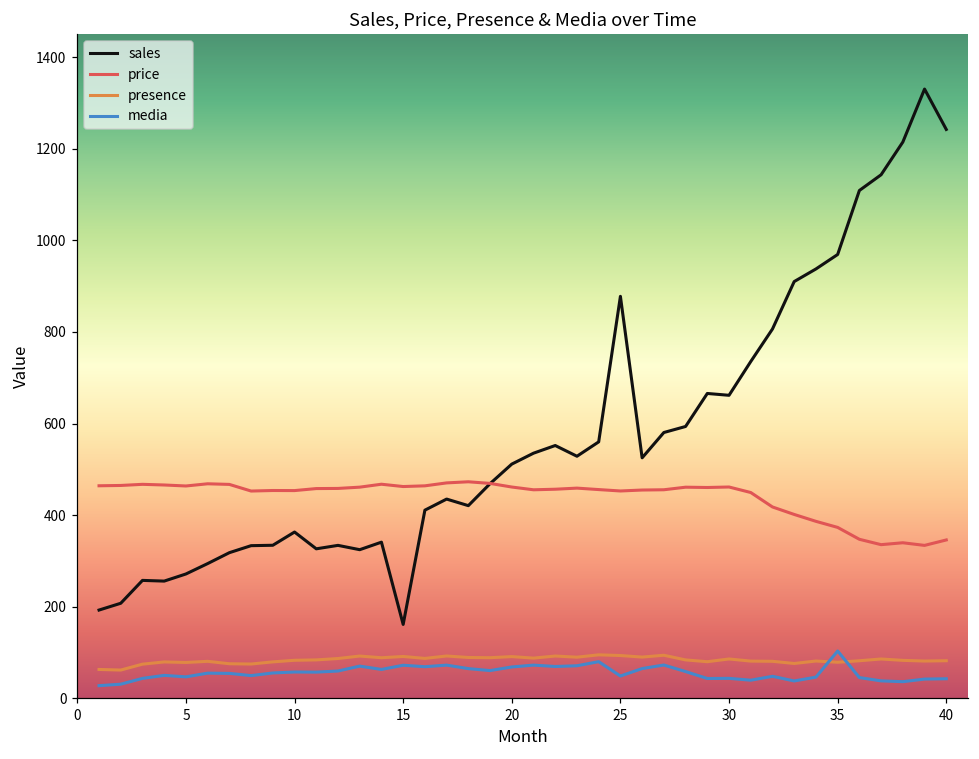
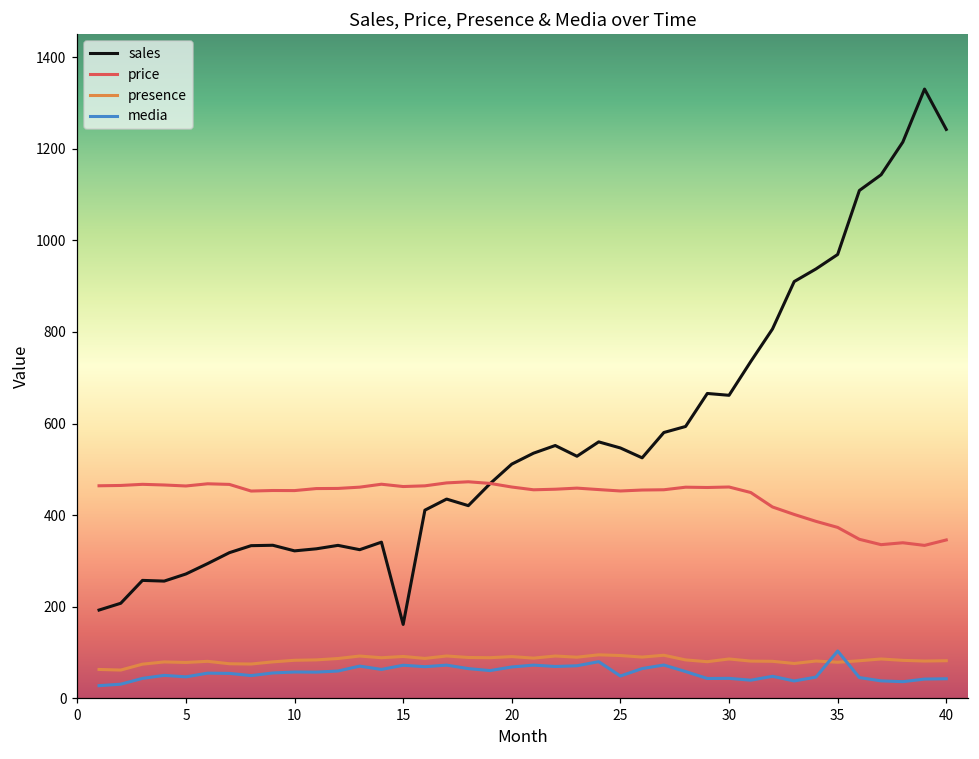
  {
    "sales": {
      "5": 270,
-     "10": 360,
+     "10": 320,
      "15": 160,
      "20": 510,
-     "25": 880,
+     "25": 550,
      "30": 660,
      "35": 970,
      "40": 1240
    },
    "media": {
      "5": 50,
      "10": 60,
      "15": 70,
      "20": 70,
      "25": 50,
      "30": 40,
      "35": 100,
      "40": 40
    }
  }
